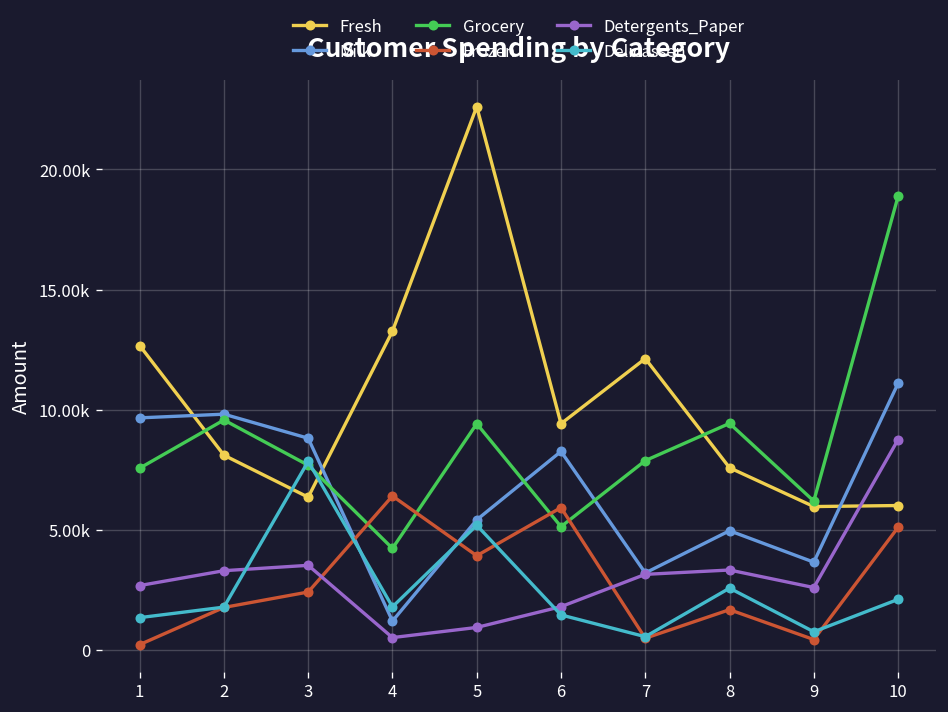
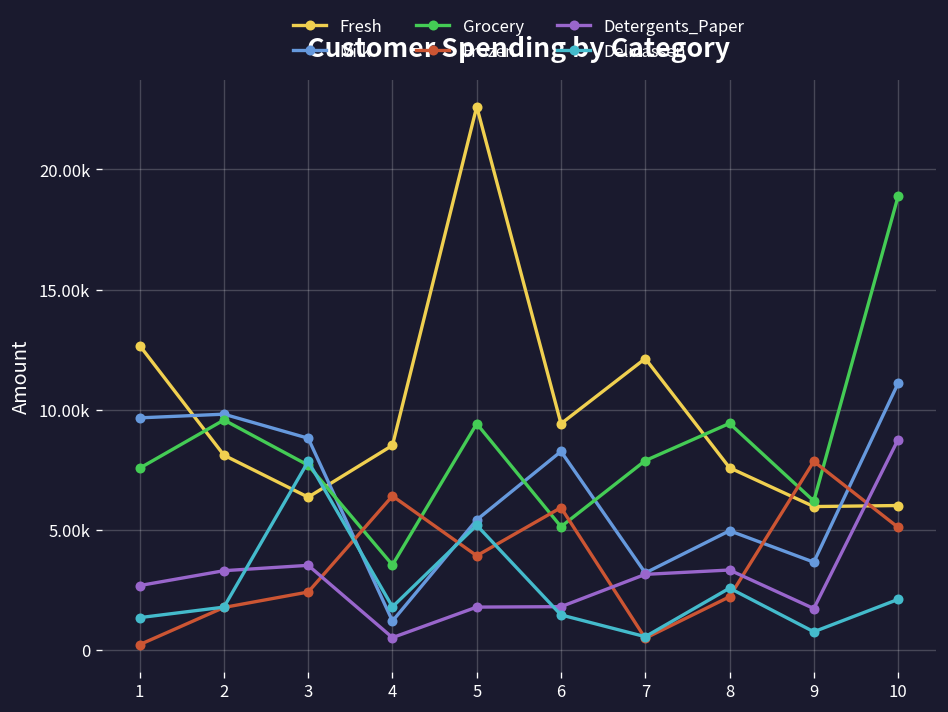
  {
    "Fresh": {
      "1": 12700,
      "2": 8100,
      "3": 6400,
-     "4": 13300,
+     "4": 8500,
      "5": 22600,
      "6": 9400,
      "7": 12100,
      "8": 7600,
      "9": 6000,
      "10": 6000
    },
    "Grocery": {
      "1": 7600,
      "2": 9600,
      "3": 7700,
-     "4": 4200,
+     "4": 3500,
      "5": 9400,
      "6": 5100,
      "7": 7900,
      "8": 9400,
      "9": 6200,
      "10": 18900
    },
    "Frozen": {
      "1": 200,
      "3": 2400,
      "4": 6400,
      "5": 3900,
      "6": 5900,
-     "8": 1700,
-     "9": 400,
+     "8": 2200,
+     "9": 7800,
      "10": 5100
    },
    "Detergents_Paper": {
      "1": 2700,
      "2": 3300,
      "3": 3500,
      "4": 500,
-     "5": 900,
+     "5": 1800,
      "6": 1800,
      "8": 3300,
-     "9": 2600,
+     "9": 1700,
      "10": 8800
    }
  }
